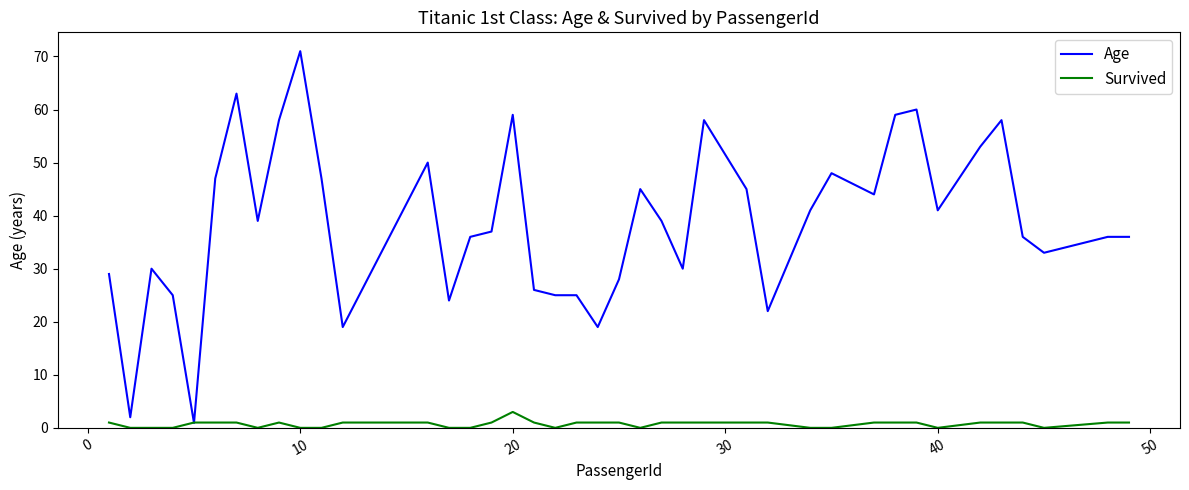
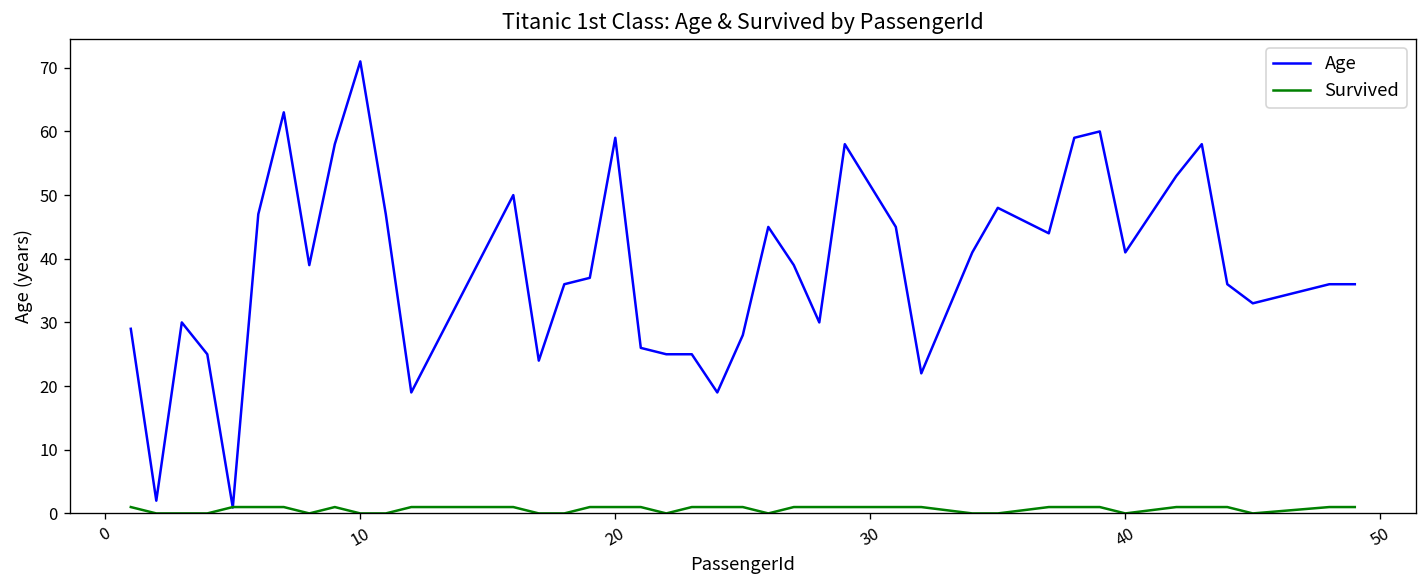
  {
    "Age": {
      "10": 71,
      "20": 59,
      "40": 41
    },
    "Survived": {
      "10": 0,
-     "20": 3,
+     "20": 1,
      "40": 0
    }
  }
